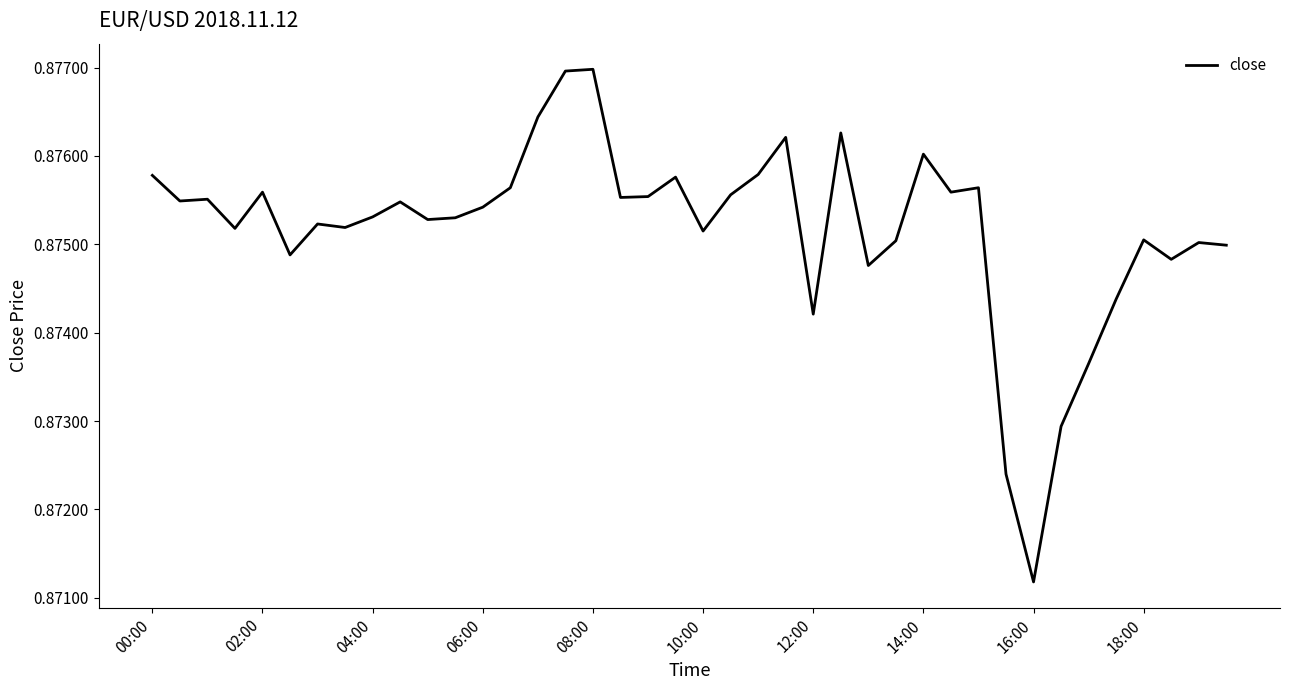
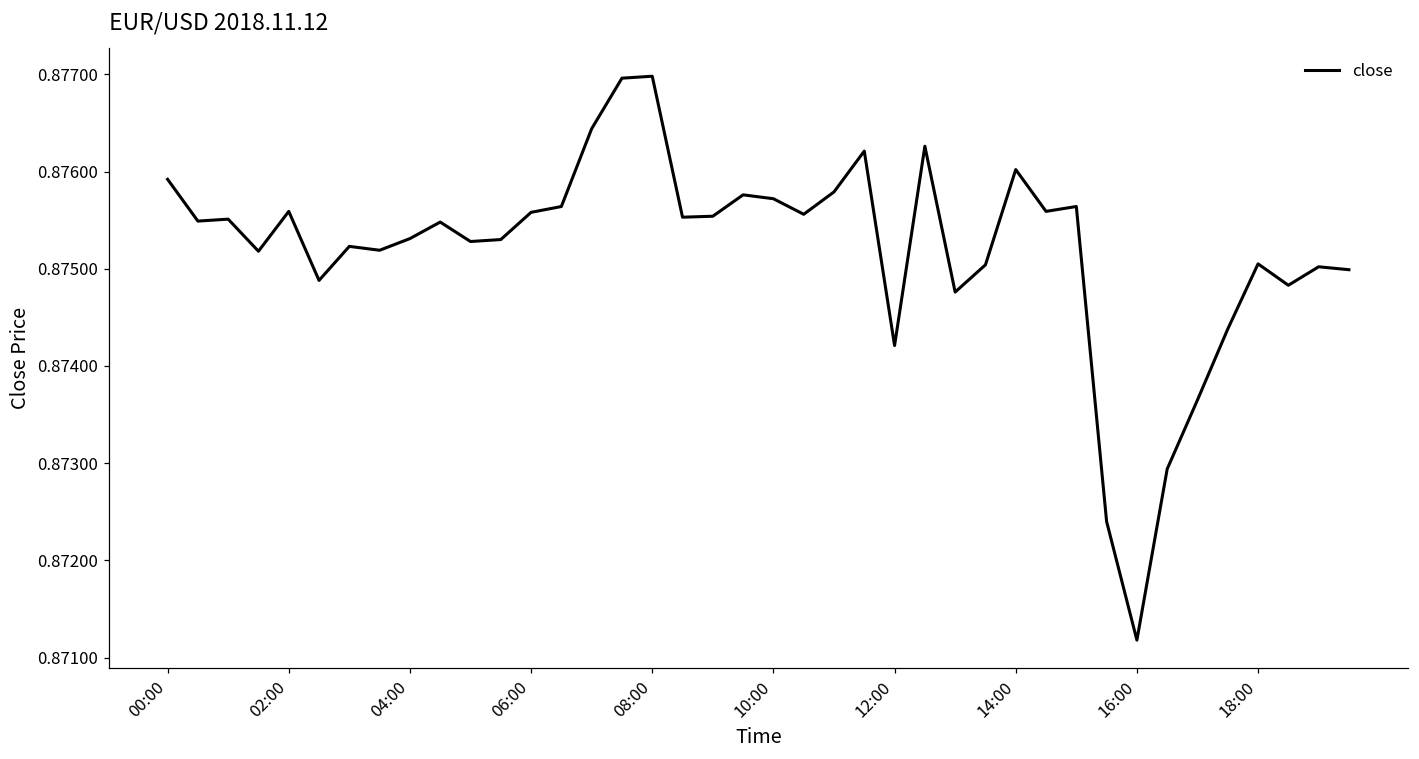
  {
-   "00:00": 0.8758,
+   "00:00": 0.8759,
    "02:00": 0.8756,
    "04:00": 0.8753,
-   "06:00": 0.8754,
+   "06:00": 0.8756,
    "08:00": 0.8770,
-   "10:00": 0.8752,
+   "10:00": 0.8757,
    "12:00": 0.8742,
    "14:00": 0.8760,
    "16:00": 0.8712,
    "18:00": 0.8751
  }
